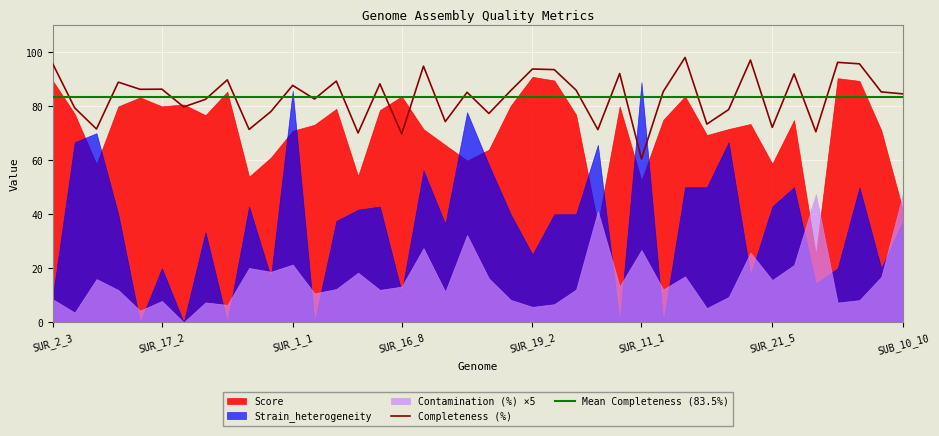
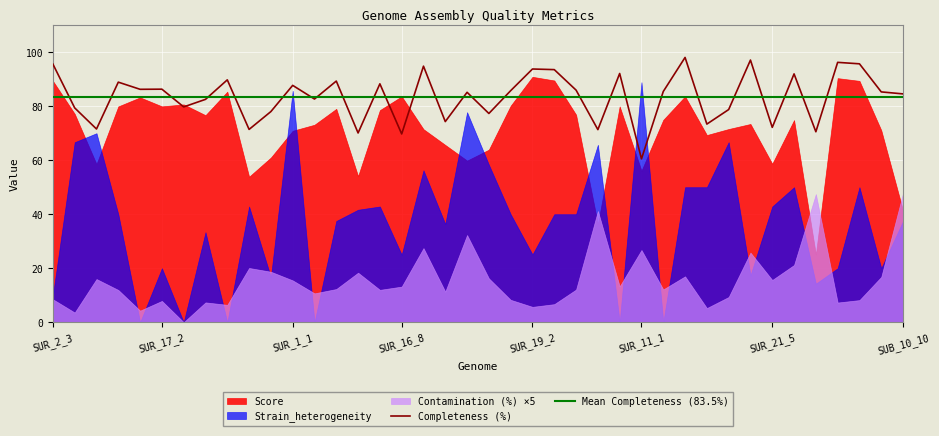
  {
    "Score": {
-     "SUR_11_1": 53
+     "SUR_11_1": 56
    },
    "Mean Completeness (83.5%)": {
      "SUR_2_3": 84,
      "SUR_17_2": 84,
      "SUR_1_1": 84,
      "SUR_19_2": 84,
      "SUR_11_1": 84,
      "SUR_21_5": 84,
      "SUB_10_10": 84
    },
    "Strain_heterogeneity": {
-     "SUR_16_8": 11,
+     "SUR_16_8": 25,
      "SUR_11_1": 89
    },
    "Contamination (%) ×5": {
-     "SUR_1_1": 21
+     "SUR_1_1": 16
    },
    "Completeness (%)": {
      "SUR_2_3": 96,
      "SUR_17_2": 86,
      "SUR_1_1": 88,
      "SUR_16_8": 70,
      "SUR_19_2": 94,
      "SUR_11_1": 61,
      "SUR_21_5": 72,
      "SUB_10_10": 85
    }
  }
